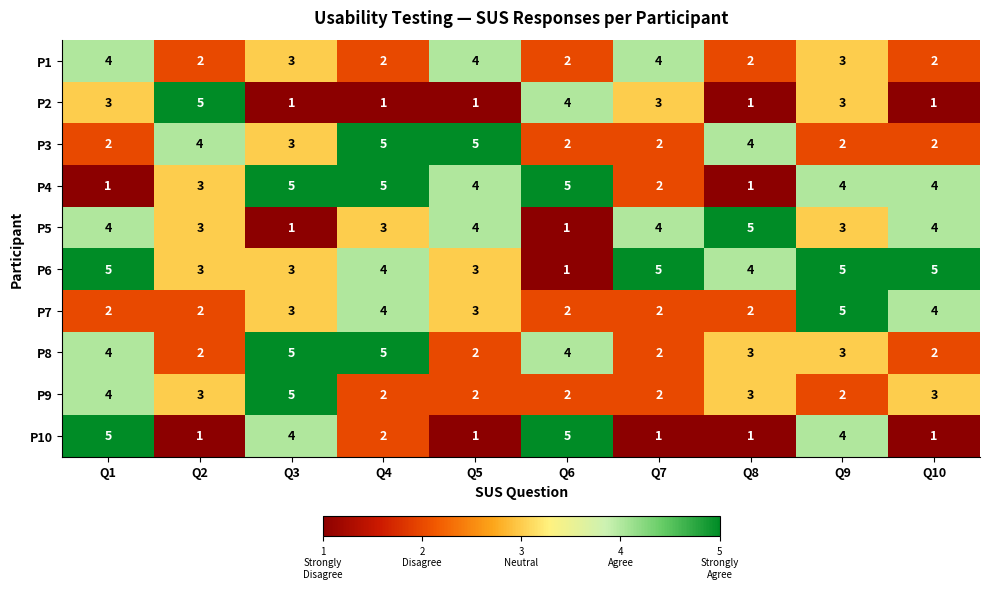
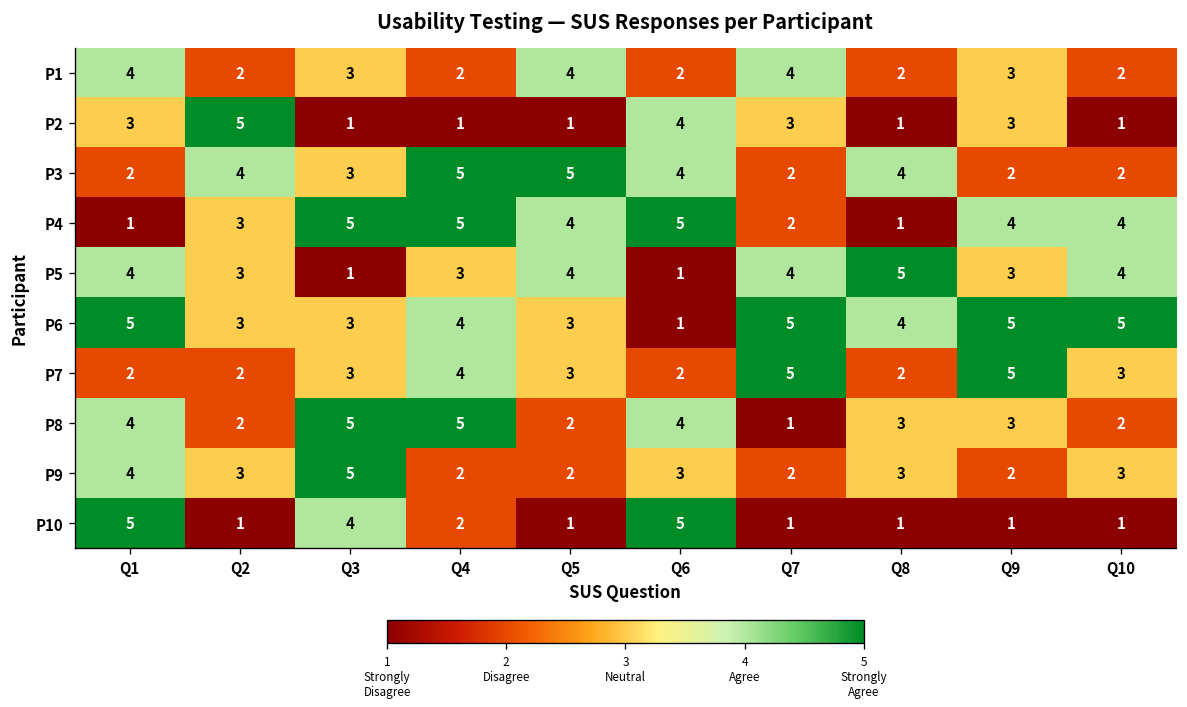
  {
    "P1": {
      "Q1": 4,
      "Q2": 2,
      "Q3": 3,
      "Q4": 2,
      "Q5": 4,
      "Q6": 2,
      "Q7": 4,
      "Q8": 2,
      "Q9": 3,
      "Q10": 2
    },
    "P2": {
      "Q1": 3,
      "Q2": 5,
      "Q3": 1,
      "Q4": 1,
      "Q5": 1,
      "Q6": 4,
      "Q7": 3,
      "Q8": 1,
      "Q9": 3,
      "Q10": 1
    },
    "P3": {
      "Q1": 2,
      "Q2": 4,
      "Q3": 3,
      "Q4": 5,
      "Q5": 5,
-     "Q6": 2,
+     "Q6": 4,
      "Q7": 2,
      "Q8": 4,
      "Q9": 2,
      "Q10": 2
    },
    "P4": {
      "Q1": 1,
      "Q2": 3,
      "Q3": 5,
      "Q4": 5,
      "Q5": 4,
      "Q6": 5,
      "Q7": 2,
      "Q8": 1,
      "Q9": 4,
      "Q10": 4
    },
    "P5": {
      "Q1": 4,
      "Q2": 3,
      "Q3": 1,
      "Q4": 3,
      "Q5": 4,
      "Q6": 1,
      "Q7": 4,
      "Q8": 5,
      "Q9": 3,
      "Q10": 4
    },
    "P6": {
      "Q1": 5,
      "Q2": 3,
      "Q3": 3,
      "Q4": 4,
      "Q5": 3,
      "Q6": 1,
      "Q7": 5,
      "Q8": 4,
      "Q9": 5,
      "Q10": 5
    },
    "P7": {
      "Q1": 2,
      "Q2": 2,
      "Q3": 3,
      "Q4": 4,
      "Q5": 3,
      "Q6": 2,
-     "Q7": 2,
+     "Q7": 5,
      "Q8": 2,
      "Q9": 5,
-     "Q10": 4
+     "Q10": 3
    },
    "P8": {
      "Q1": 4,
      "Q2": 2,
      "Q3": 5,
      "Q4": 5,
      "Q5": 2,
      "Q6": 4,
-     "Q7": 2,
+     "Q7": 1,
      "Q8": 3,
      "Q9": 3,
      "Q10": 2
    },
    "P9": {
      "Q1": 4,
      "Q2": 3,
      "Q3": 5,
      "Q4": 2,
      "Q5": 2,
-     "Q6": 2,
+     "Q6": 3,
      "Q7": 2,
      "Q8": 3,
      "Q9": 2,
      "Q10": 3
    },
    "P10": {
      "Q1": 5,
      "Q2": 1,
      "Q3": 4,
      "Q4": 2,
      "Q5": 1,
      "Q6": 5,
      "Q7": 1,
      "Q8": 1,
-     "Q9": 4,
+     "Q9": 1,
      "Q10": 1
    }
  }
